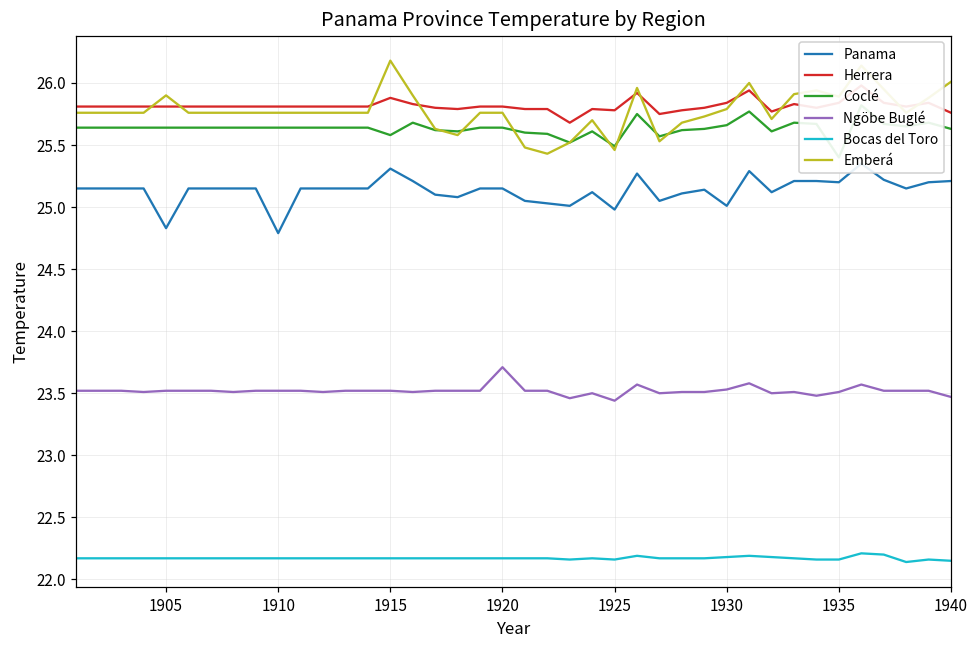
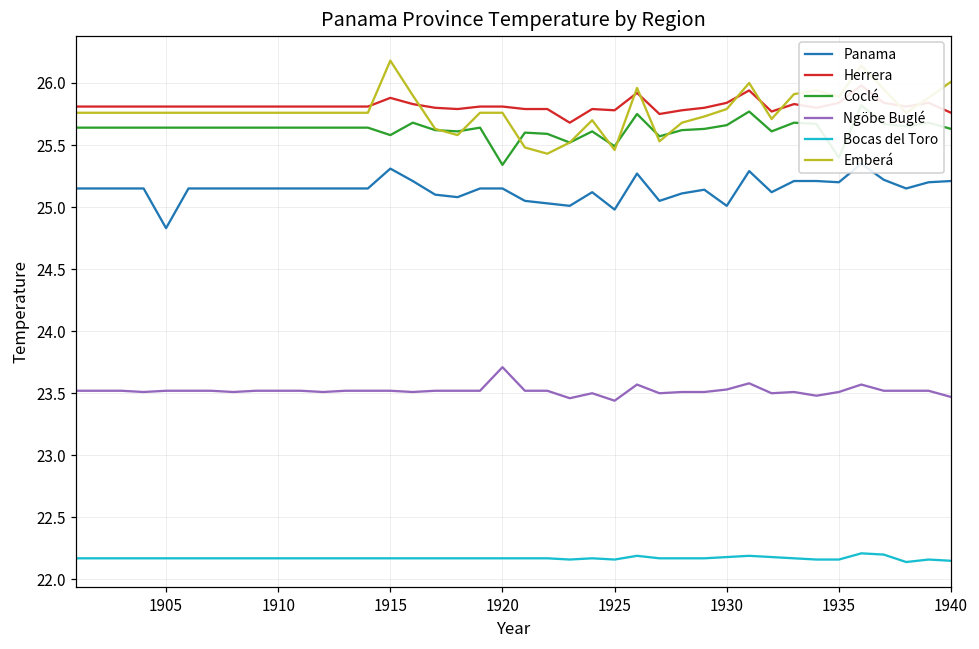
  {
    "Panama": {
      "1905": 24.83,
-     "1910": 24.79,
+     "1910": 25.15,
      "1915": 25.31,
      "1920": 25.15,
      "1925": 24.98,
      "1930": 25.01,
      "1935": 25.20,
      "1940": 25.21
    },
    "Herrera": {
      "1905": 25.81,
      "1910": 25.81,
      "1915": 25.88,
      "1920": 25.81,
      "1925": 25.78,
      "1930": 25.84,
      "1940": 25.76
    },
    "Coclé": {
      "1905": 25.64,
      "1910": 25.64,
      "1915": 25.58,
-     "1920": 25.64,
+     "1920": 25.34,
      "1925": 25.49,
      "1930": 25.66,
      "1940": 25.63
    },
    "Ngöbe Buglé": {
      "1905": 23.52,
      "1910": 23.52,
      "1915": 23.52,
      "1920": 23.71,
      "1925": 23.44,
      "1930": 23.53,
      "1935": 23.51,
      "1940": 23.47
    },
    "Bocas del Toro": {
      "1905": 22.17,
      "1910": 22.17,
      "1915": 22.17,
      "1920": 22.17,
      "1925": 22.16,
      "1930": 22.18,
      "1935": 22.16,
      "1940": 22.15
    },
    "Emberá": {
-     "1905": 25.90,
+     "1905": 25.76,
      "1910": 25.76,
      "1915": 26.18,
      "1920": 25.76,
      "1925": 25.46,
      "1930": 25.79,
      "1940": 26.01
    }
  }
